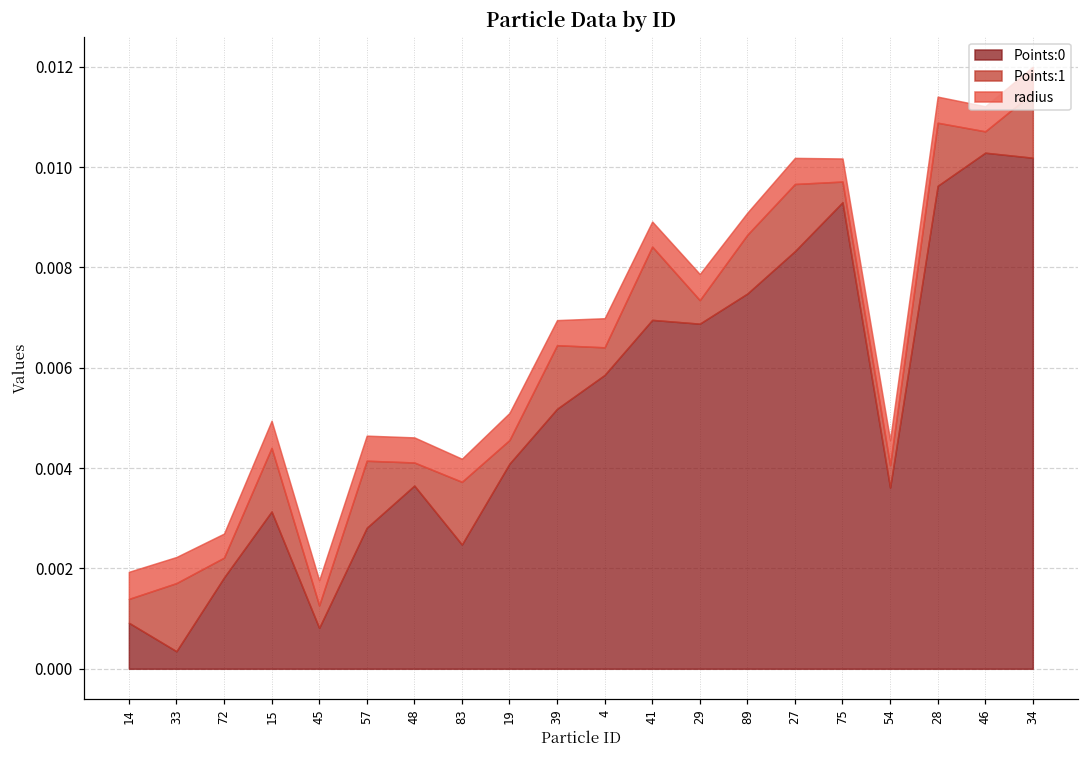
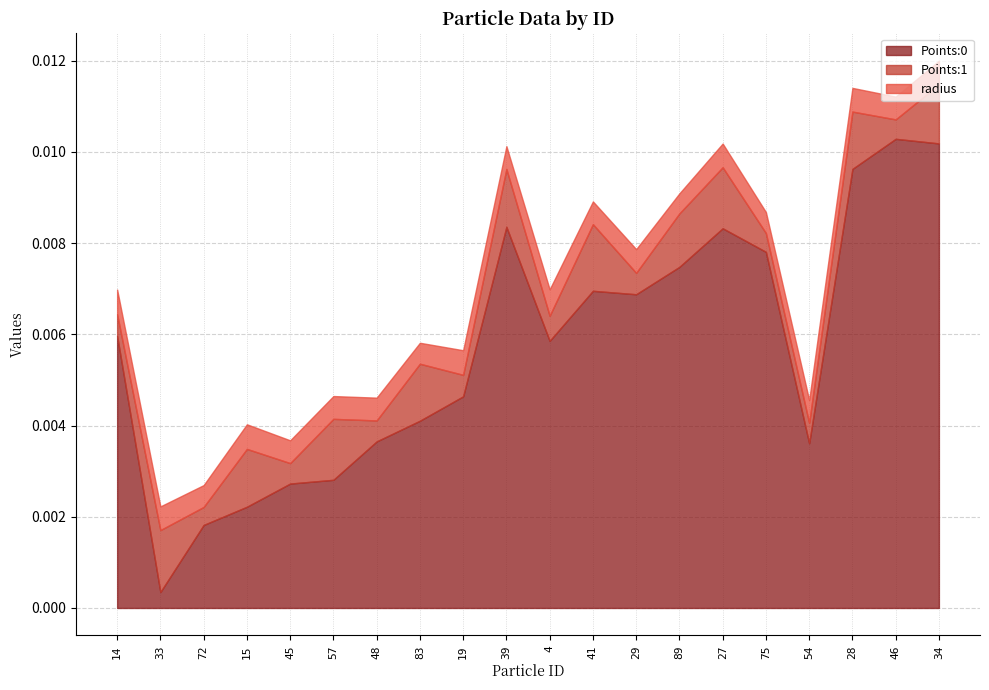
  {
    "Points:0": {
-     "14": 0.0009,
+     "14": 0.0060,
      "33": 0.0003,
      "72": 0.0018,
-     "15": 0.0031,
-     "45": 0.0008,
+     "15": 0.0022,
+     "45": 0.0027,
      "57": 0.0028,
      "48": 0.0037,
-     "83": 0.0025,
-     "19": 0.0041,
-     "39": 0.0052,
+     "83": 0.0041,
+     "19": 0.0046,
+     "39": 0.0084,
      "4": 0.0059,
      "41": 0.0070,
      "29": 0.0069,
      "89": 0.0075,
      "27": 0.0083,
-     "75": 0.0093,
+     "75": 0.0078,
      "54": 0.0036,
      "28": 0.0096,
      "46": 0.0103,
      "34": 0.0102
    }
  }
